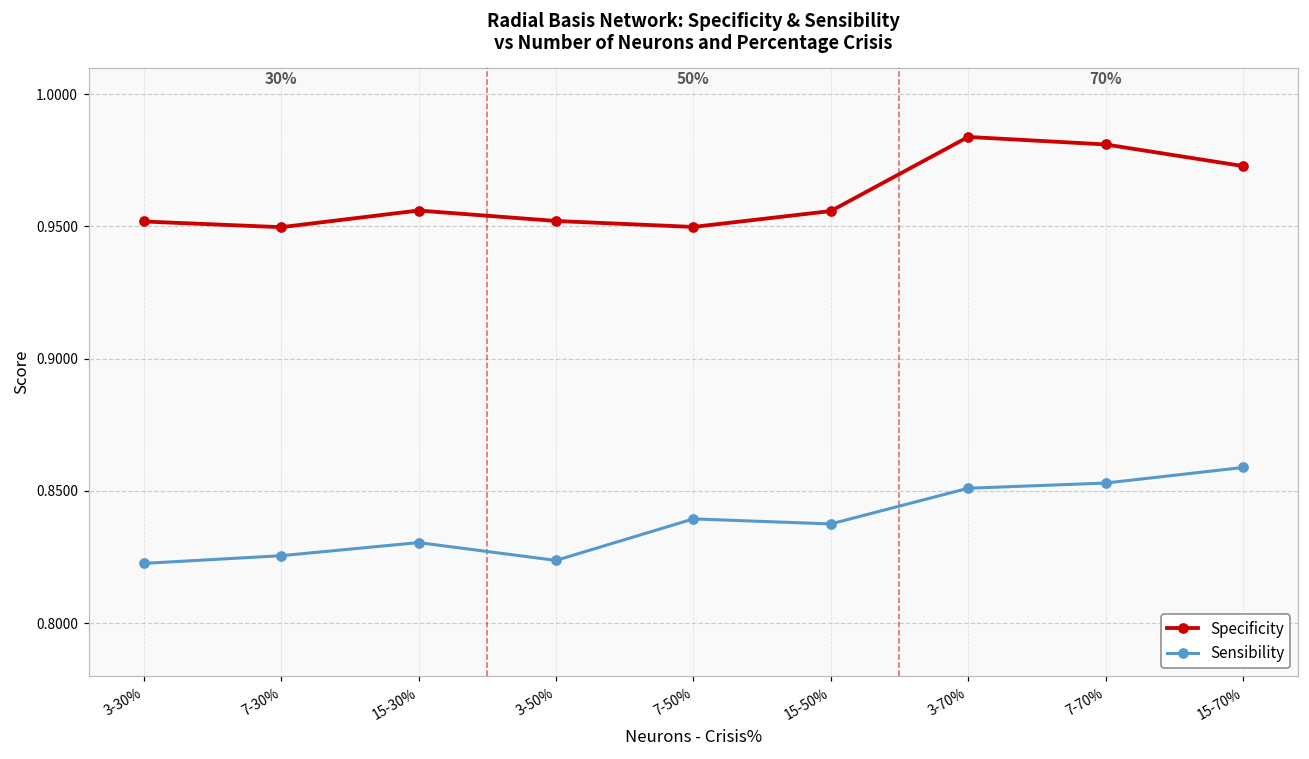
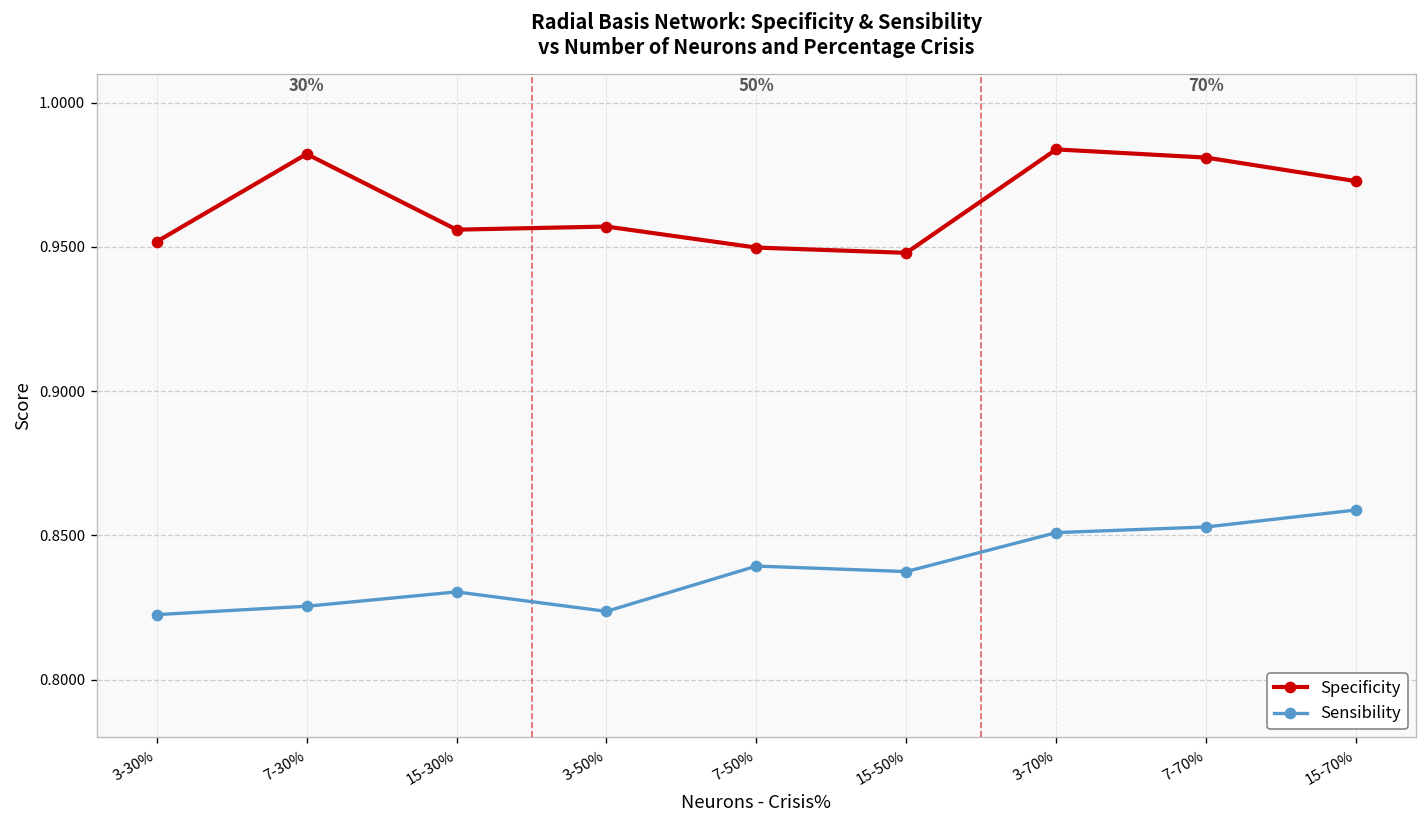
  {
    "Specificity": {
      "3-30%": 0.952,
-     "7-30%": 0.950,
+     "7-30%": 0.982,
      "15-30%": 0.956,
-     "3-50%": 0.952,
+     "3-50%": 0.957,
      "7-50%": 0.950,
-     "15-50%": 0.956,
+     "15-50%": 0.948,
      "3-70%": 0.984,
      "7-70%": 0.981,
      "15-70%": 0.973
    },
    "Sensibility": {
      "3-30%": 0.823,
      "7-30%": 0.825,
      "15-30%": 0.830,
      "3-50%": 0.824,
      "7-50%": 0.839,
      "15-50%": 0.837,
      "3-70%": 0.851,
      "7-70%": 0.853,
      "15-70%": 0.859
    }
  }
